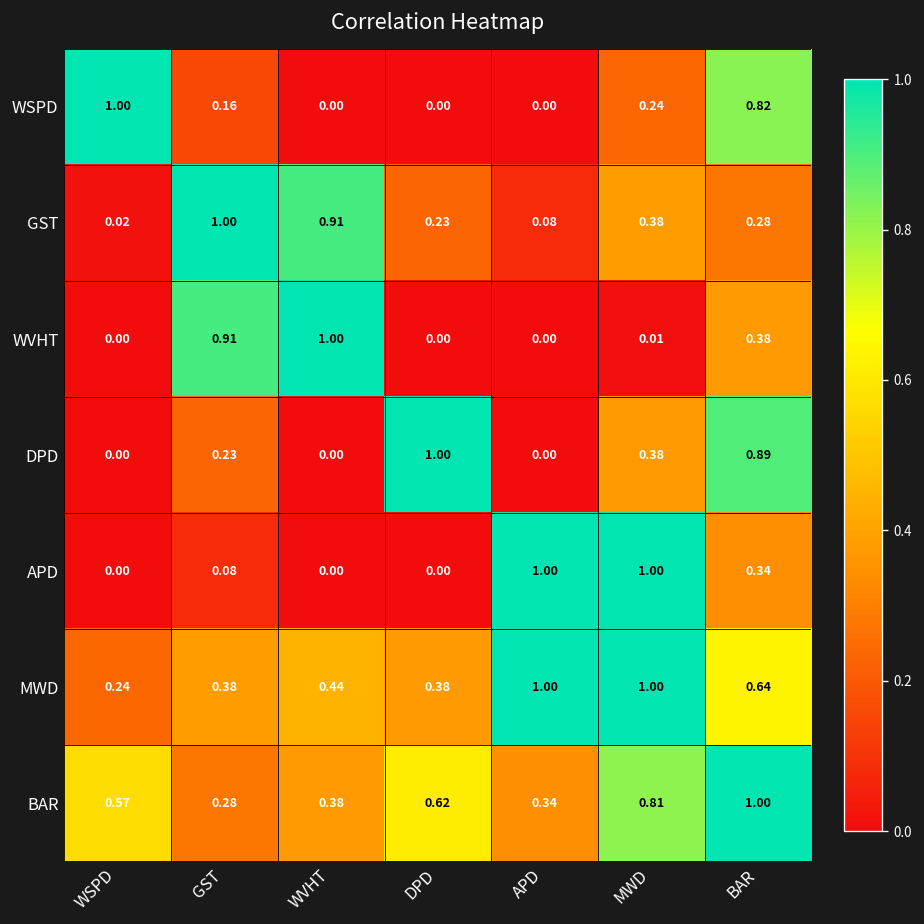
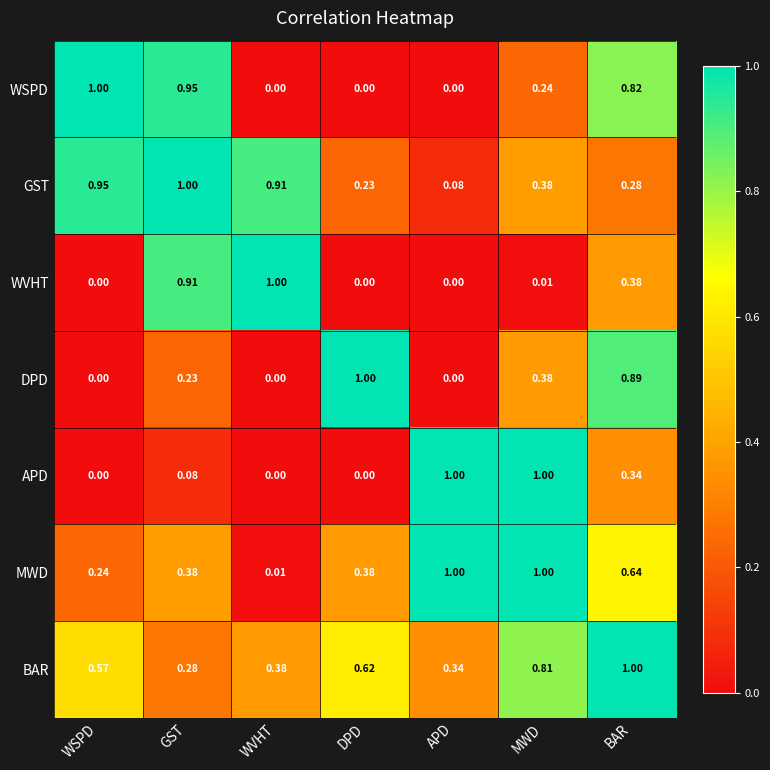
  {
    "WSPD": {
      "WSPD": 1.00,
-     "GST": 0.16,
+     "GST": 0.95,
      "WVHT": 0.00,
      "DPD": 0.00,
      "APD": 0.00,
      "MWD": 0.24,
      "BAR": 0.82
    },
    "GST": {
-     "WSPD": 0.02,
+     "WSPD": 0.95,
      "GST": 1.00,
      "WVHT": 0.91,
      "DPD": 0.23,
      "APD": 0.08,
      "MWD": 0.38,
      "BAR": 0.28
    },
    "WVHT": {
      "WSPD": 0.00,
      "GST": 0.91,
      "WVHT": 1.00,
      "DPD": 0.00,
      "APD": 0.00,
      "MWD": 0.01,
      "BAR": 0.38
    },
    "DPD": {
      "WSPD": 0.00,
      "GST": 0.23,
      "WVHT": 0.00,
      "DPD": 1.00,
      "APD": 0.00,
      "MWD": 0.38,
      "BAR": 0.89
    },
    "APD": {
      "WSPD": 0.00,
      "GST": 0.08,
      "WVHT": 0.00,
      "DPD": 0.00,
      "APD": 1.00,
      "MWD": 1.00,
      "BAR": 0.34
    },
    "MWD": {
      "WSPD": 0.24,
      "GST": 0.38,
-     "WVHT": 0.44,
+     "WVHT": 0.01,
      "DPD": 0.38,
      "APD": 1.00,
      "MWD": 1.00,
      "BAR": 0.64
    },
    "BAR": {
      "WSPD": 0.57,
      "GST": 0.28,
      "WVHT": 0.38,
      "DPD": 0.62,
      "APD": 0.34,
      "MWD": 0.81,
      "BAR": 1.00
    }
  }
